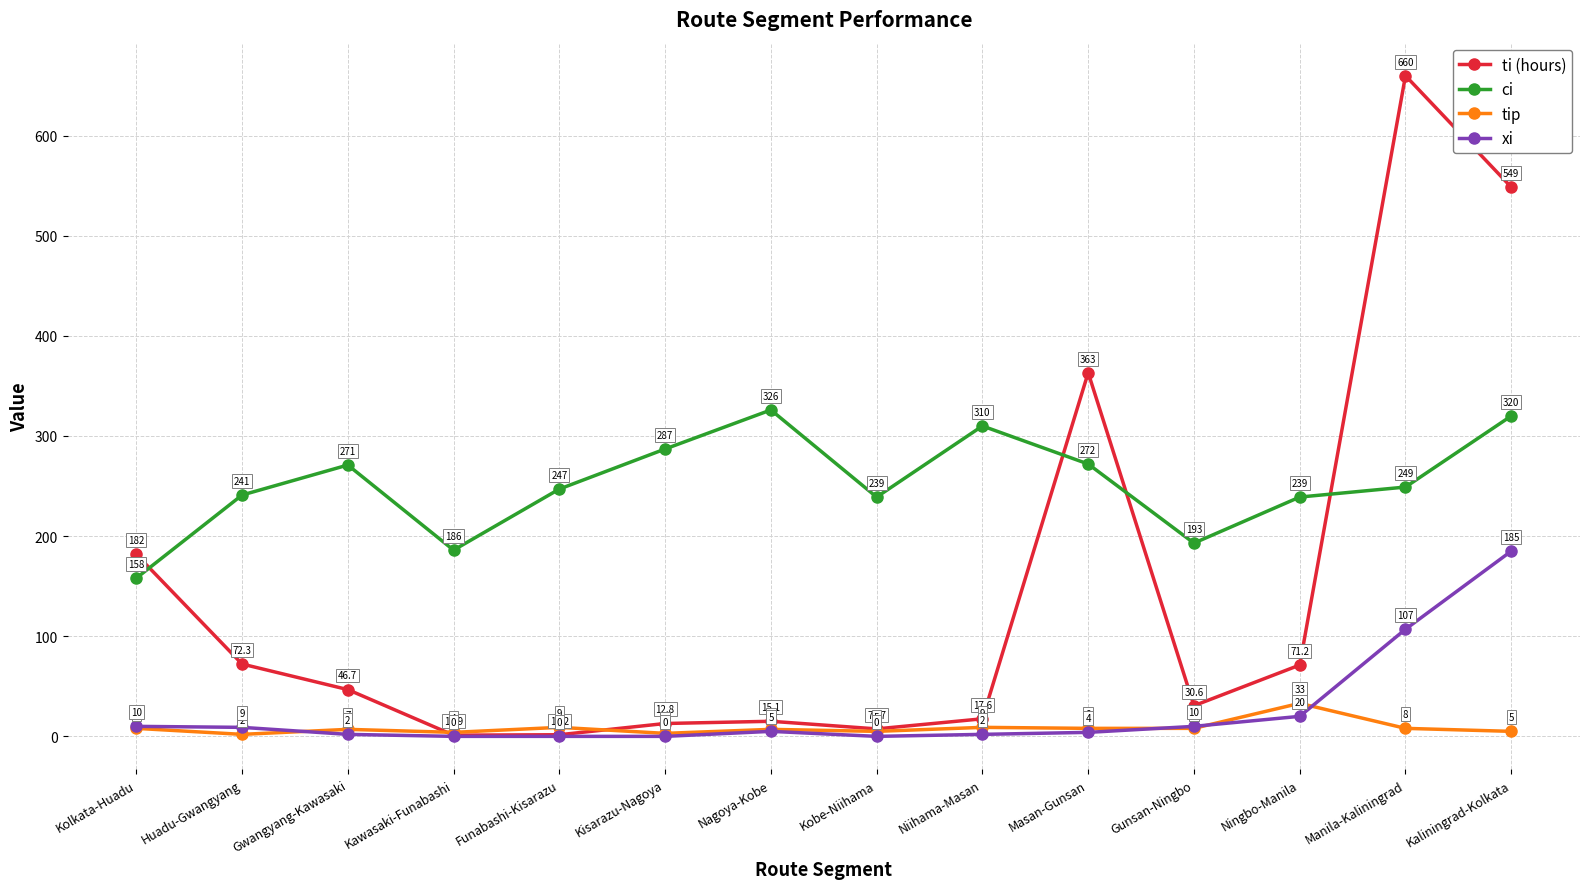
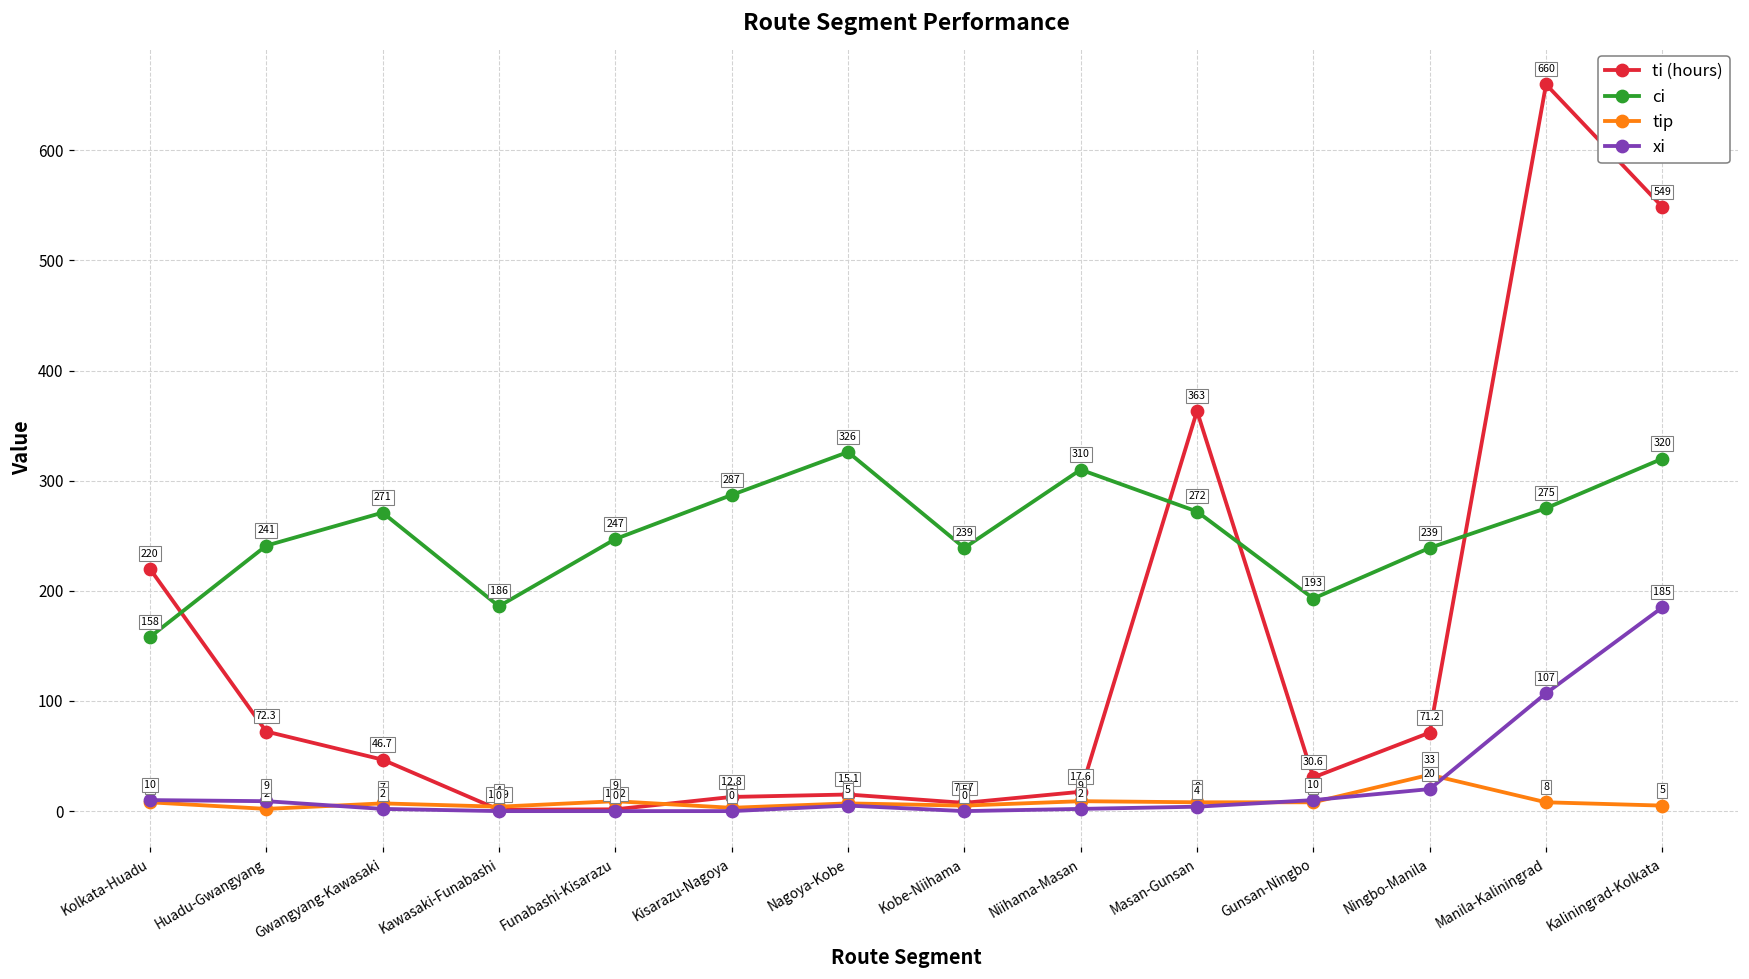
  {
    "ti (hours)": {
-     "Kolkata-Huadu": 182
+     "Kolkata-Huadu": 220
    },
    "ci": {
-     "Manila-Kaliningrad": 249
+     "Manila-Kaliningrad": 275
    }
  }
